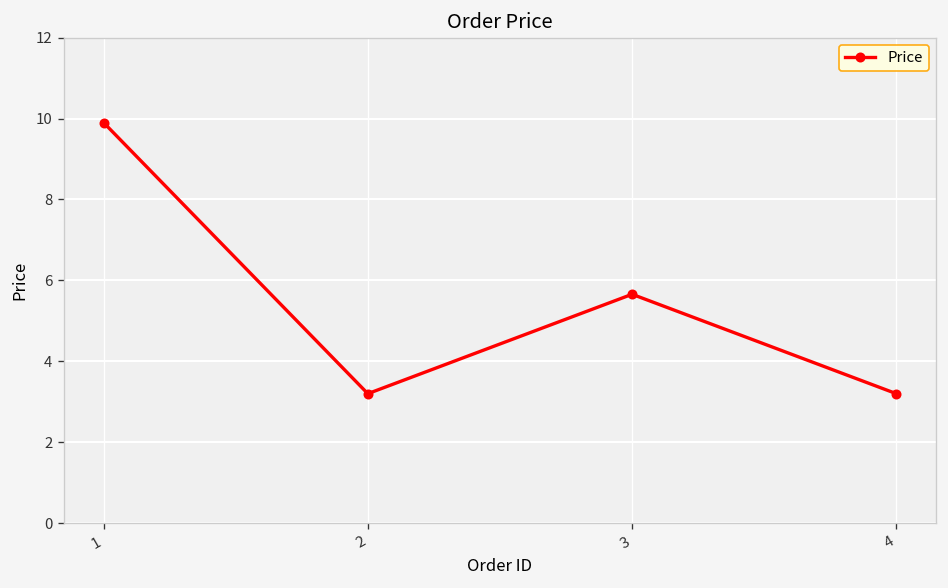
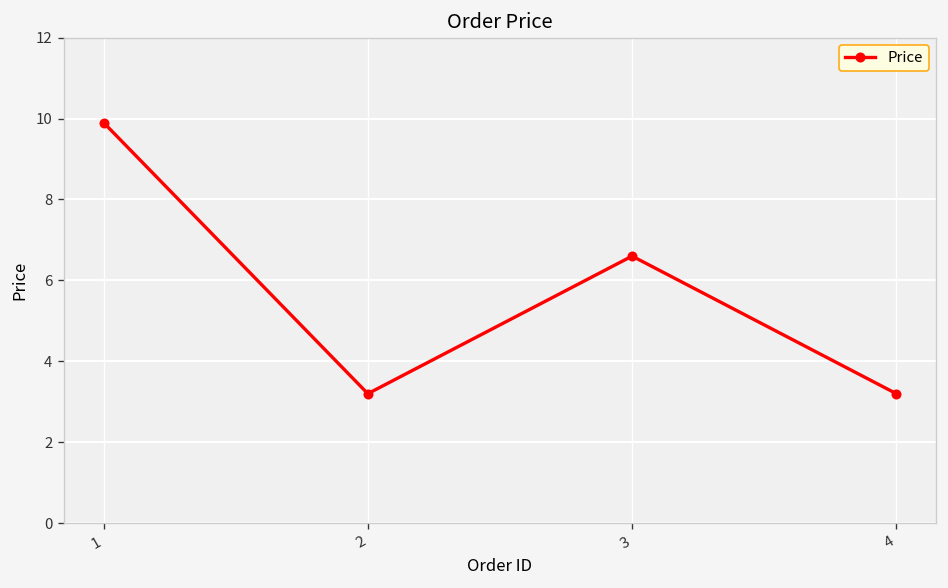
  {
    "1": 9.9,
    "2": 3.2,
-   "3": 5.7,
+   "3": 6.6,
    "4": 3.2
  }
